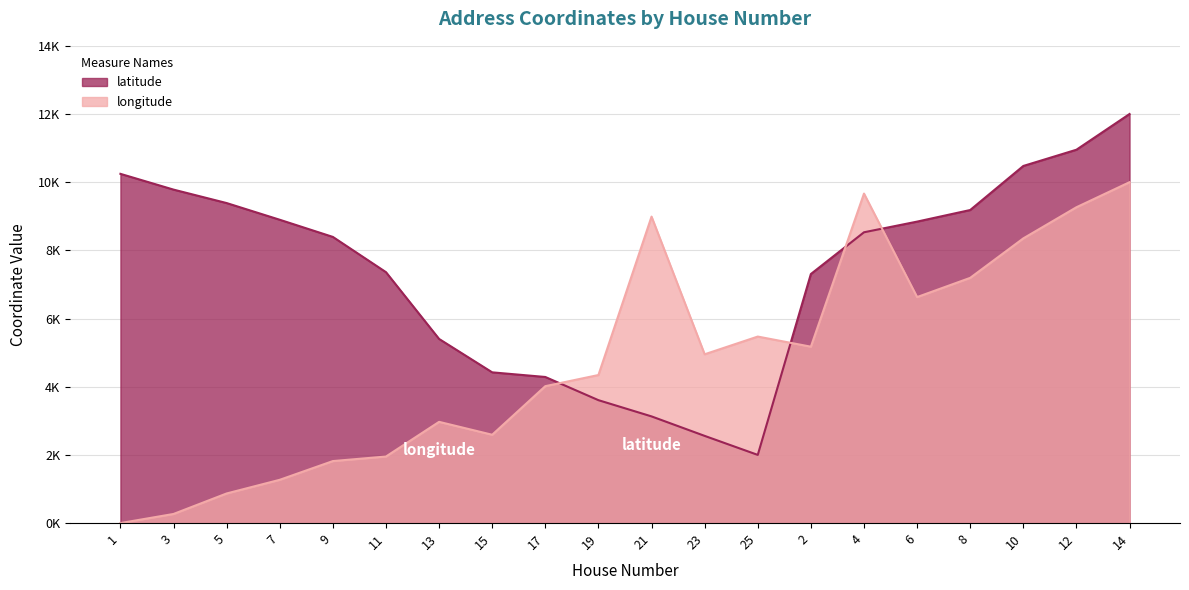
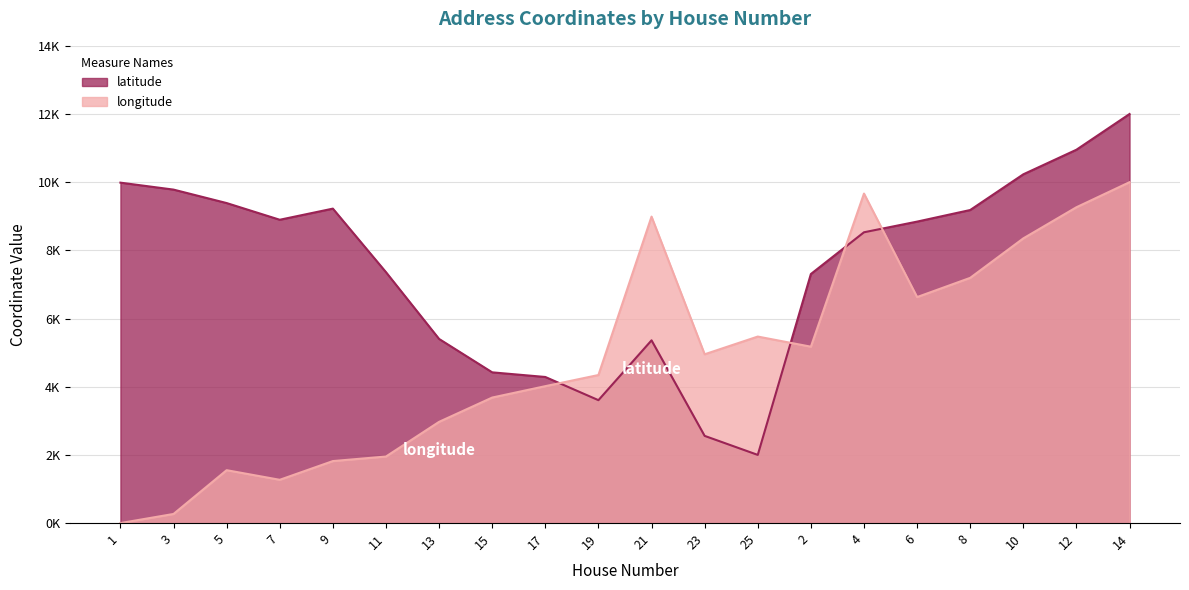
  {
    "latitude": {
-     "1": 10200,
+     "1": 10000,
      "3": 9800,
      "5": 9400,
      "7": 8900,
-     "9": 8400,
+     "9": 9200,
      "11": 7400,
      "13": 5400,
      "15": 4400,
      "17": 4300,
      "19": 3600,
-     "21": 3100,
+     "21": 5400,
      "23": 2600,
      "25": 2000,
      "2": 7300,
      "4": 8500,
      "6": 8800,
      "8": 9200,
-     "10": 10500,
+     "10": 10200,
      "12": 11000,
      "14": 12000
    },
    "longitude": {
      "1": 0,
      "3": 300,
-     "5": 900,
+     "5": 1600,
      "7": 1300,
      "9": 1800,
      "11": 2000,
      "13": 3000,
-     "15": 2600,
+     "15": 3700,
      "17": 4000,
      "19": 4300,
      "21": 9000,
      "23": 5000,
      "25": 5500,
      "2": 5200,
      "4": 9700,
      "6": 6600,
      "8": 7200,
      "10": 8400,
      "12": 9300,
      "14": 10000
    }
  }
